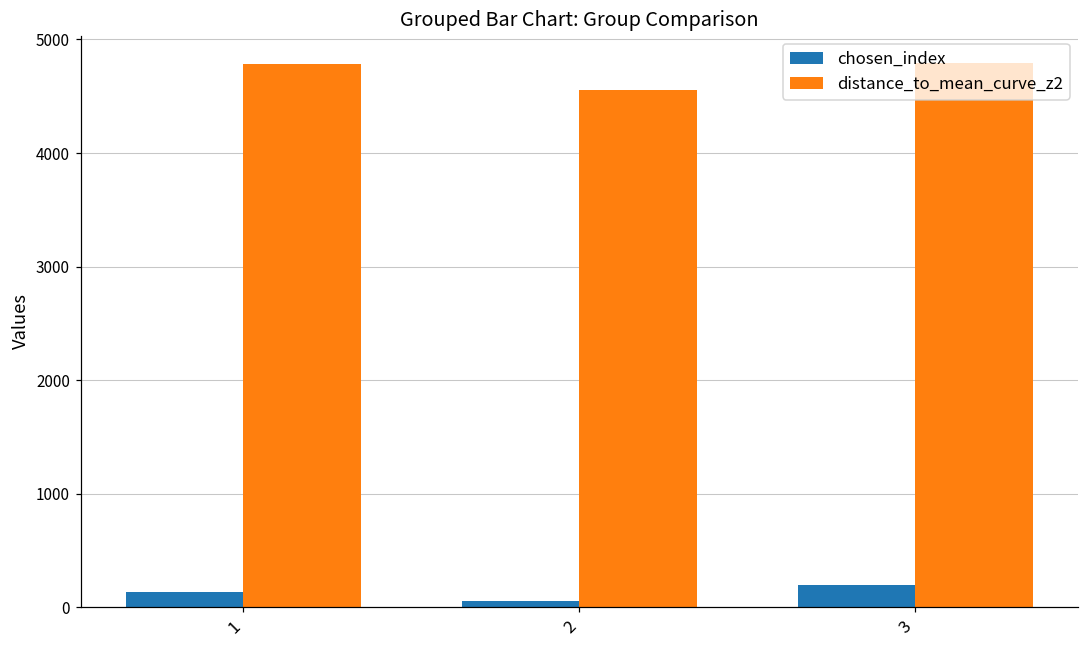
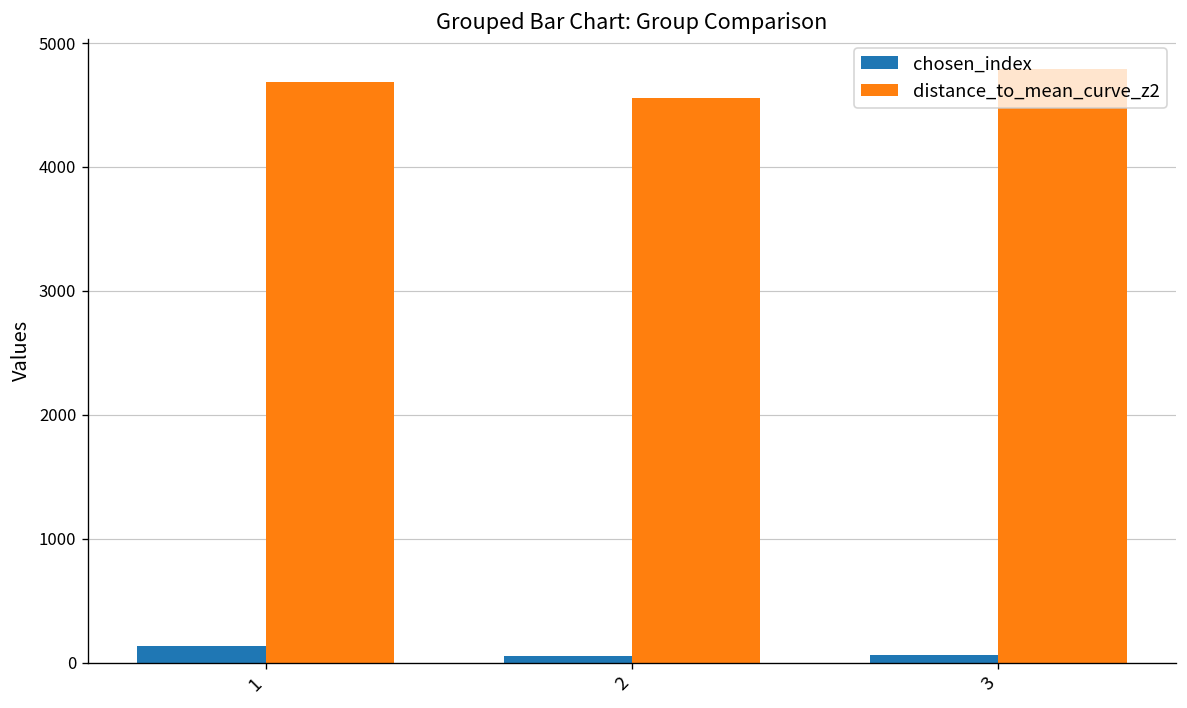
  {
    "chosen_index": {
      "1": 130,
      "2": 60,
-     "3": 200
+     "3": 60
    },
    "distance_to_mean_curve_z2": {
-     "1": 4780,
+     "1": 4680,
      "2": 4550
    }
  }
